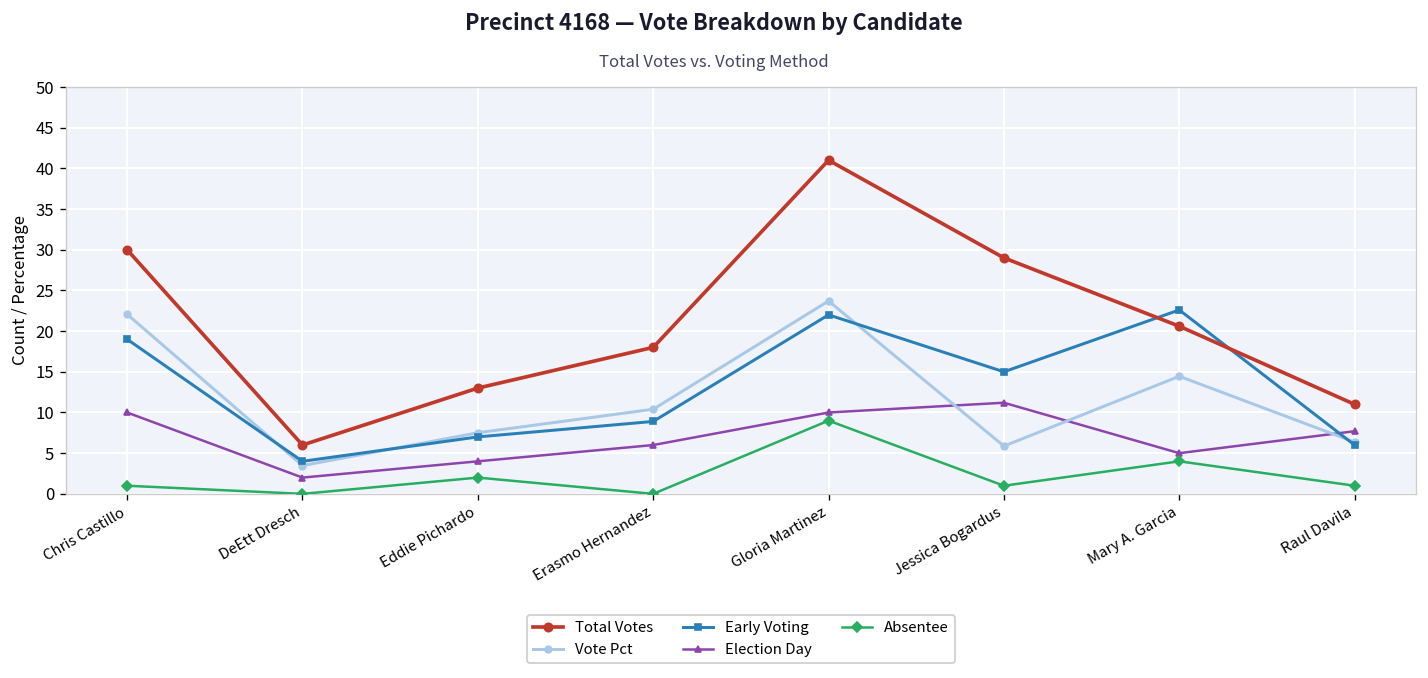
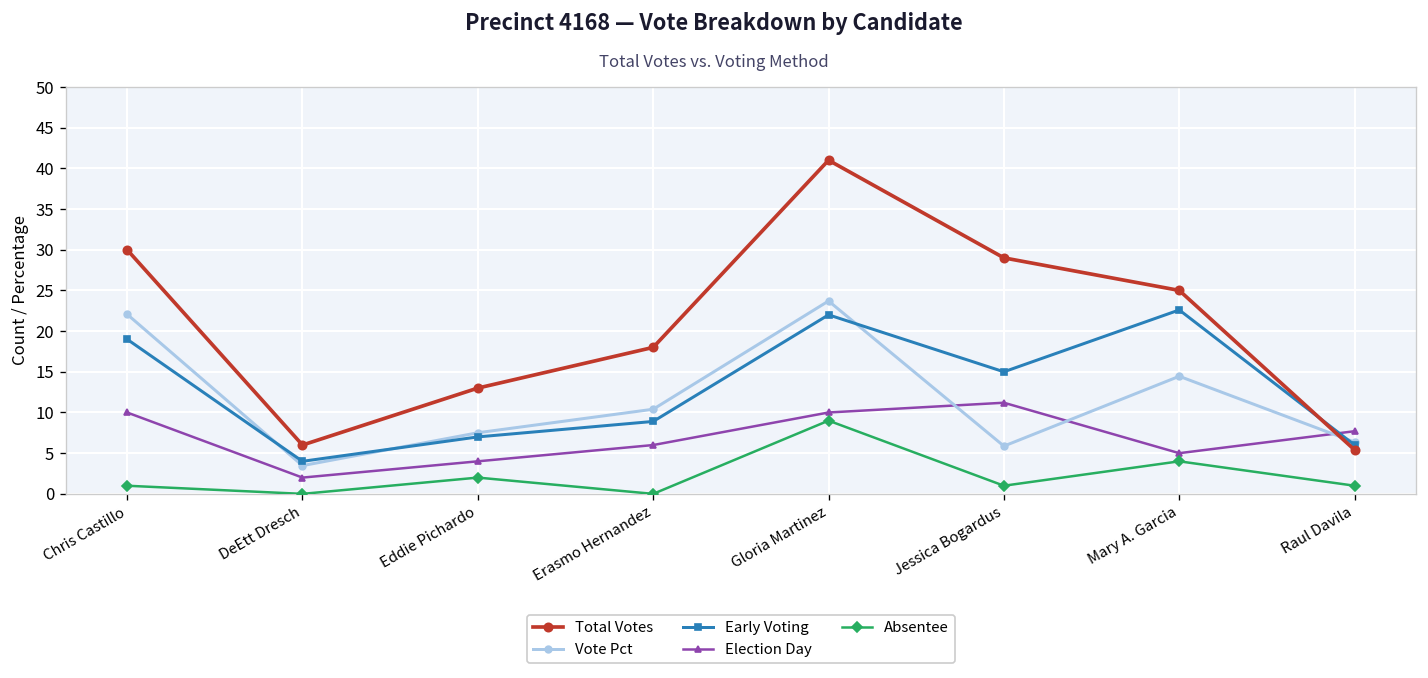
  {
    "Total Votes": {
      "Chris Castillo": 30,
      "DeEtt Dresch": 6,
      "Eddie Pichardo": 13,
      "Erasmo Hernandez": 18,
      "Gloria Martinez": 41,
      "Jessica Bogardus": 29,
-     "Mary A. Garcia": 21,
-     "Raul Davila": 11
+     "Mary A. Garcia": 25,
+     "Raul Davila": 5
    },
    "Vote Pct": {
      "Chris Castillo": 22,
      "DeEtt Dresch": 3,
      "Eddie Pichardo": 8,
      "Erasmo Hernandez": 10,
      "Gloria Martinez": 24,
      "Jessica Bogardus": 6,
      "Mary A. Garcia": 14
    },
    "Early Voting": {
      "Chris Castillo": 19,
      "DeEtt Dresch": 4,
      "Eddie Pichardo": 7,
      "Erasmo Hernandez": 9,
      "Gloria Martinez": 22,
      "Jessica Bogardus": 15,
      "Mary A. Garcia": 23
    },
    "Election Day": {
      "Chris Castillo": 10,
      "DeEtt Dresch": 2,
      "Eddie Pichardo": 4,
      "Erasmo Hernandez": 6,
      "Gloria Martinez": 10,
      "Jessica Bogardus": 11,
      "Mary A. Garcia": 5,
      "Raul Davila": 8
    },
    "Absentee": {
      "Chris Castillo": 1,
      "DeEtt Dresch": 0,
      "Eddie Pichardo": 2,
      "Erasmo Hernandez": 0,
      "Gloria Martinez": 9,
      "Jessica Bogardus": 1,
      "Mary A. Garcia": 4,
      "Raul Davila": 1
    }
  }
